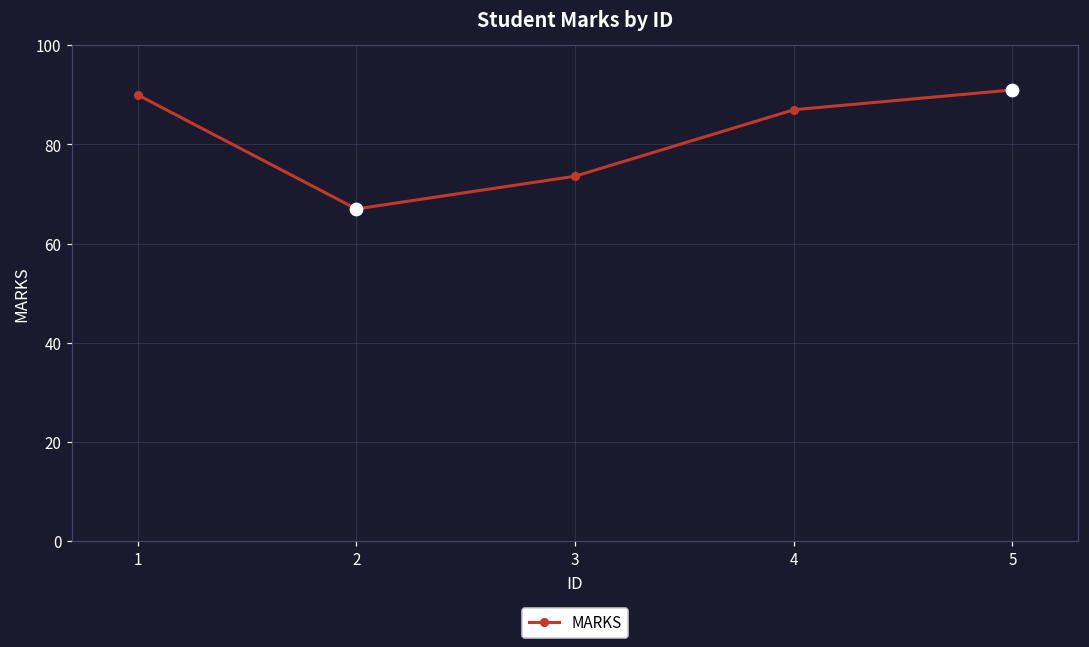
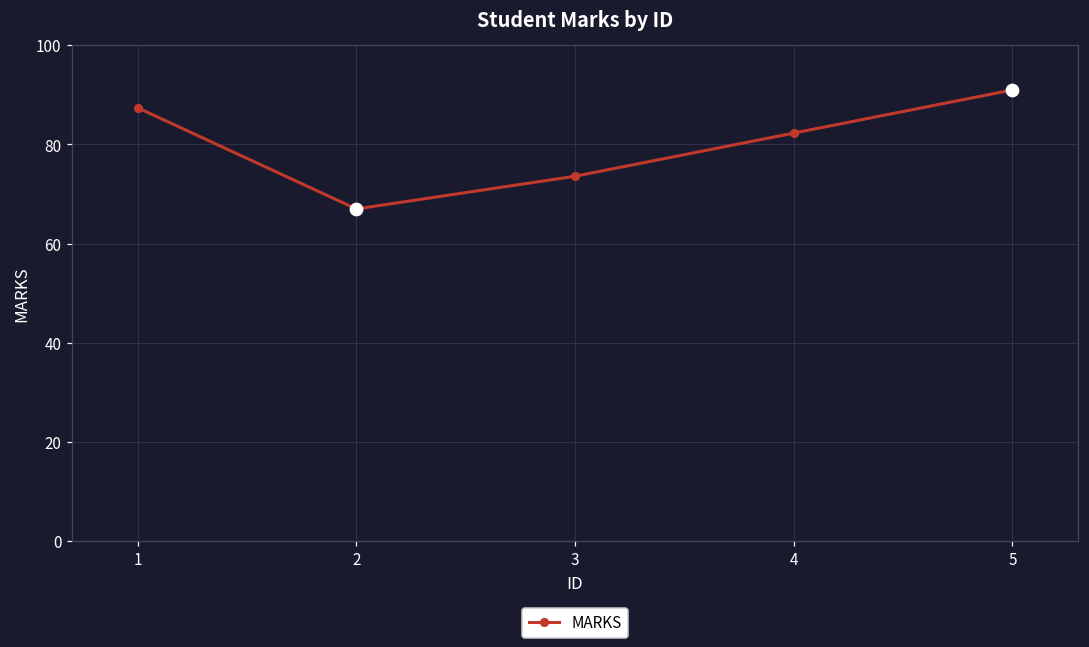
  {
    "MARKS": {
-     "1": 90,
+     "1": 87,
      "3": 74,
-     "4": 87
+     "4": 82
    }
  }
